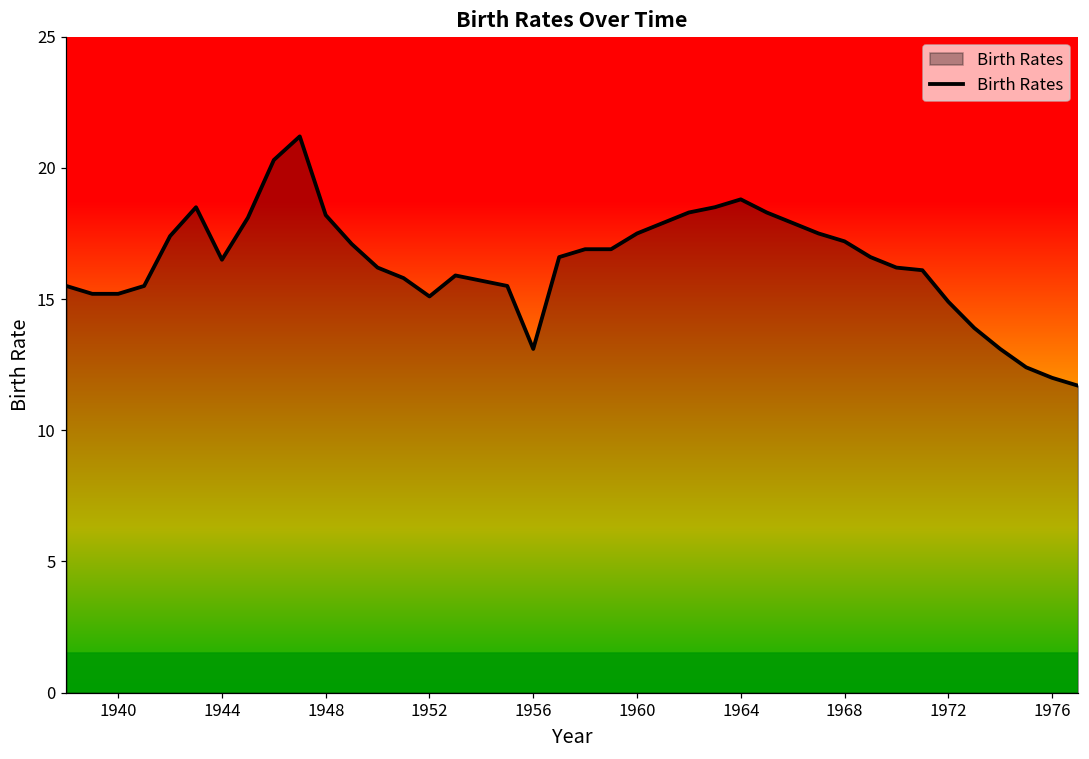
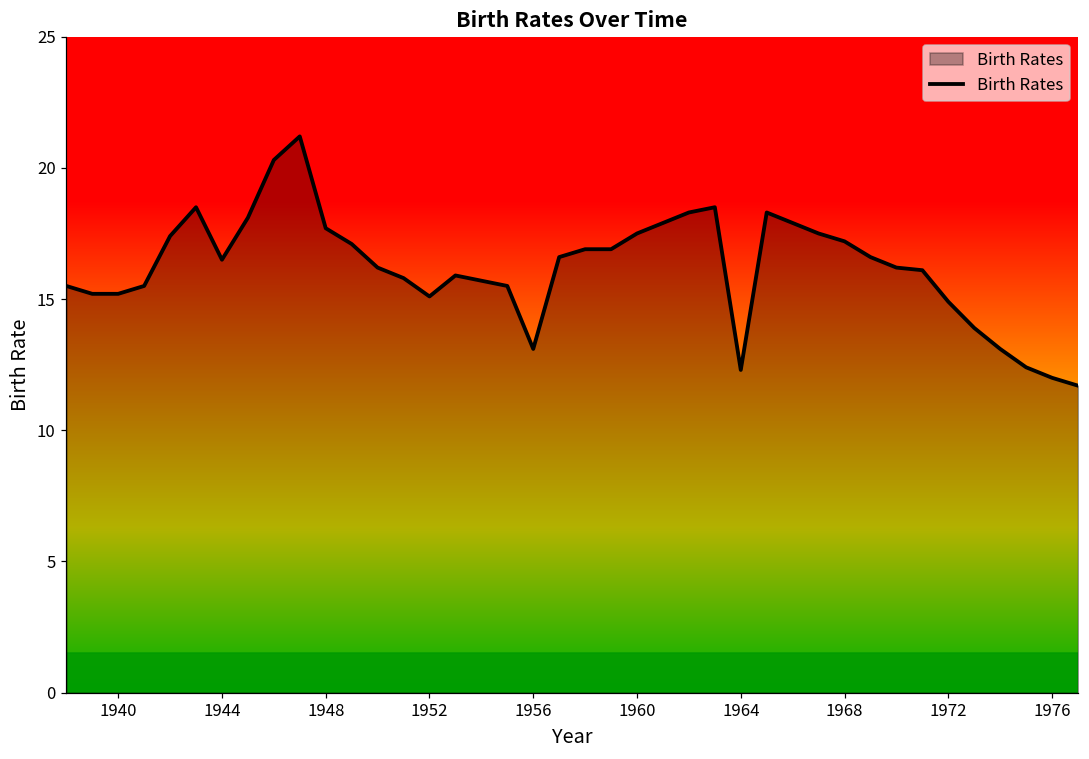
  {
    "1940": 15.2,
    "1944": 16.5,
-   "1948": 18.2,
+   "1948": 17.7,
    "1952": 15.1,
    "1956": 13.1,
    "1960": 17.5,
-   "1964": 18.8,
+   "1964": 12.3,
    "1968": 17.2,
    "1972": 14.9,
    "1976": 12.0
  }
